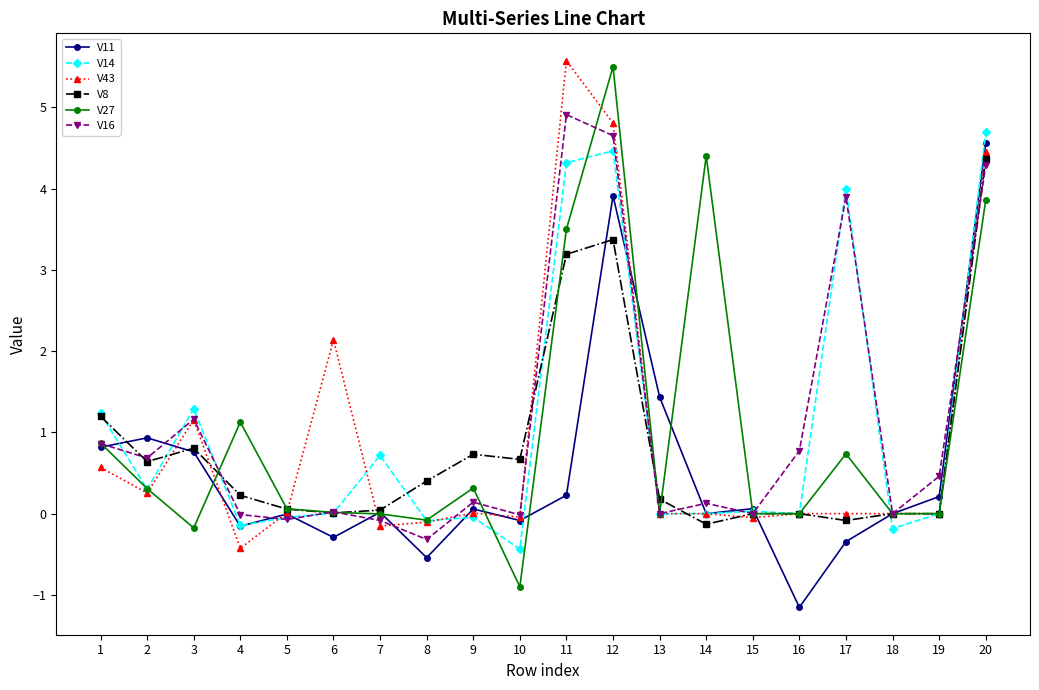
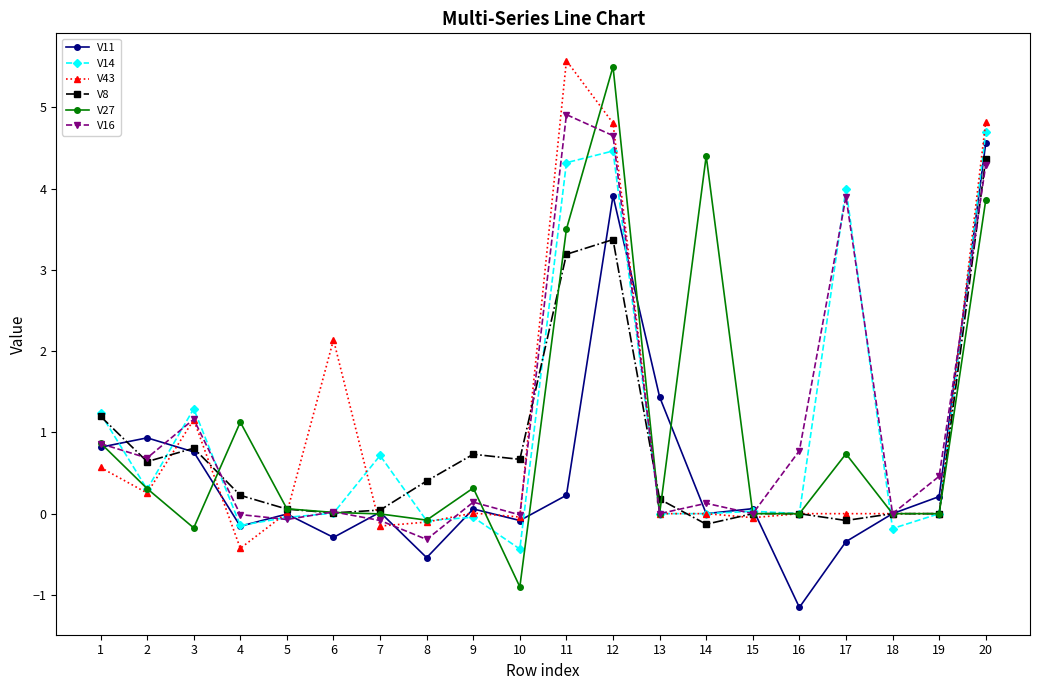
  {
    "V11": {
      "1": 0.8,
      "2": 0.9,
      "3": 0.8,
      "6": -0.3,
      "8": -0.5,
      "9": 0.1,
      "10": -0.1,
      "11": 0.2,
      "12": 3.9,
      "13": 1.4,
      "15": 0.1,
      "16": -1.2,
      "17": -0.3,
      "19": 0.2,
      "20": 4.6
    },
    "V14": {
      "1": 1.2,
      "3": 1.3,
      "7": 0.7,
      "9": 0.0,
      "10": -0.4,
      "11": 4.3,
      "12": 4.5,
      "17": 4.0,
      "18": -0.2,
      "20": 4.7
    },
    "V43": {
      "1": 0.6,
      "2": 0.3,
      "4": -0.4,
      "6": 2.1,
      "7": -0.2,
      "9": 0.0,
      "11": 5.6,
      "12": 4.8,
      "15": 0.0,
      "17": 0.0,
-     "20": 4.4
+     "20": 4.8
    },
    "V8": {
      "1": 1.2,
      "2": 0.6,
      "3": 0.8,
      "4": 0.2,
      "8": 0.4,
      "9": 0.7,
      "10": 0.7,
      "11": 3.2,
      "12": 3.4,
      "13": 0.2,
      "14": -0.1,
      "17": -0.1,
      "20": 4.4
    },
    "V27": {
      "3": -0.2,
      "4": 1.1,
      "9": 0.3,
      "10": -0.9,
      "11": 3.5,
      "12": 5.5,
      "14": 4.4,
      "17": 0.7,
      "20": 3.9
    },
    "V16": {
      "2": 0.7,
      "4": 0.0,
      "7": -0.1,
      "8": -0.3,
      "9": 0.1,
      "11": 4.9,
      "12": 4.7,
      "14": 0.1,
      "16": 0.8,
      "17": 3.9,
      "19": 0.5,
      "20": 4.3
    }
  }
